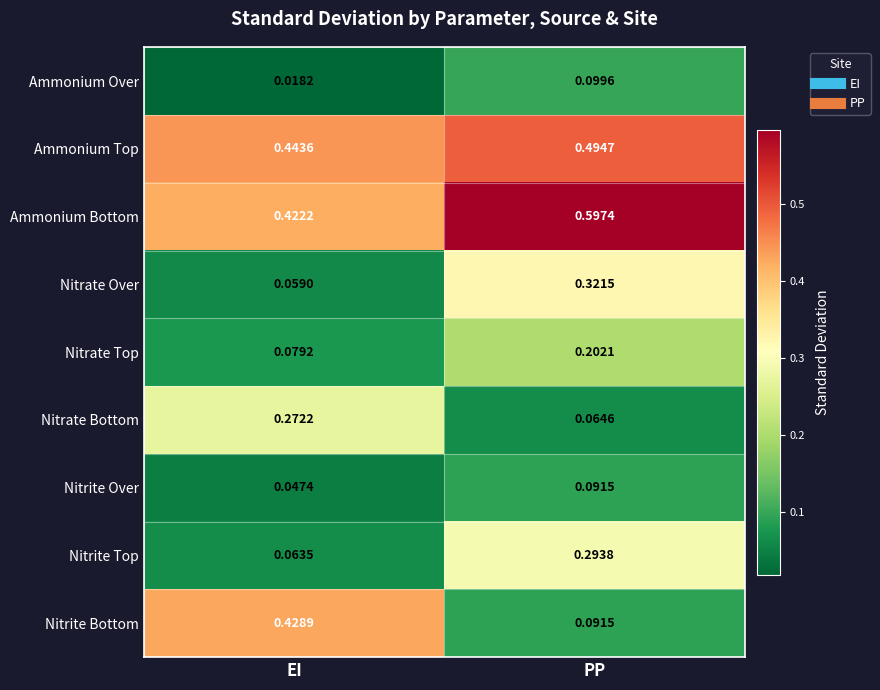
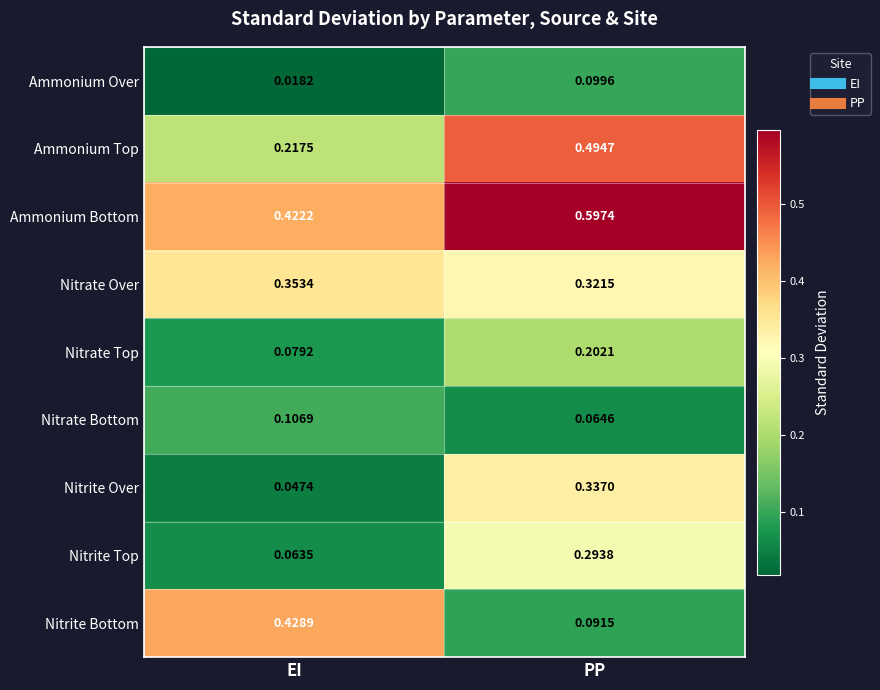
  {
    "Ammonium Over": {
      "EI": 0.0182,
      "PP": 0.0996
    },
    "Ammonium Top": {
-     "EI": 0.4436,
+     "EI": 0.2175,
      "PP": 0.4947
    },
    "Ammonium Bottom": {
      "EI": 0.4222,
      "PP": 0.5974
    },
    "Nitrate Over": {
-     "EI": 0.0590,
+     "EI": 0.3534,
      "PP": 0.3215
    },
    "Nitrate Top": {
      "EI": 0.0792,
      "PP": 0.2021
    },
    "Nitrate Bottom": {
-     "EI": 0.2722,
+     "EI": 0.1069,
      "PP": 0.0646
    },
    "Nitrite Over": {
      "EI": 0.0474,
-     "PP": 0.0915
+     "PP": 0.3370
    },
    "Nitrite Top": {
      "EI": 0.0635,
      "PP": 0.2938
    },
    "Nitrite Bottom": {
      "EI": 0.4289,
      "PP": 0.0915
    }
  }
